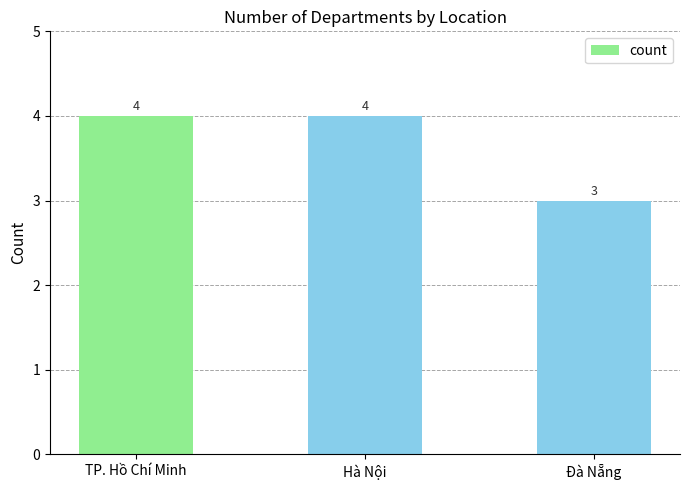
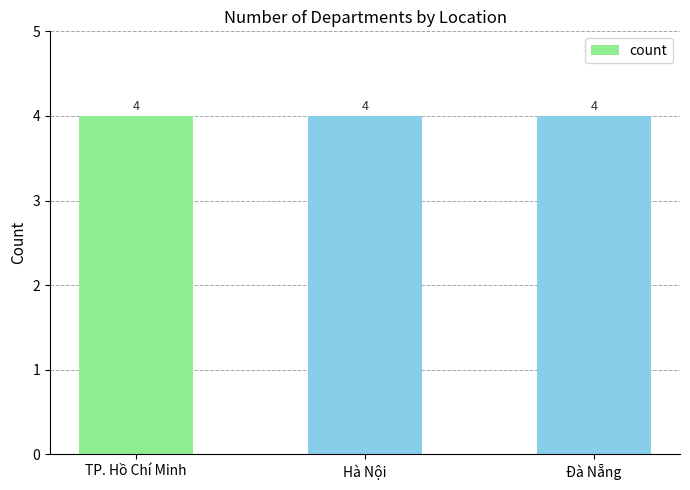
  {
    "TP. Hồ Chí Minh": 4,
    "Hà Nội": 4,
-   "Đà Nẵng": 3
+   "Đà Nẵng": 4
  }
